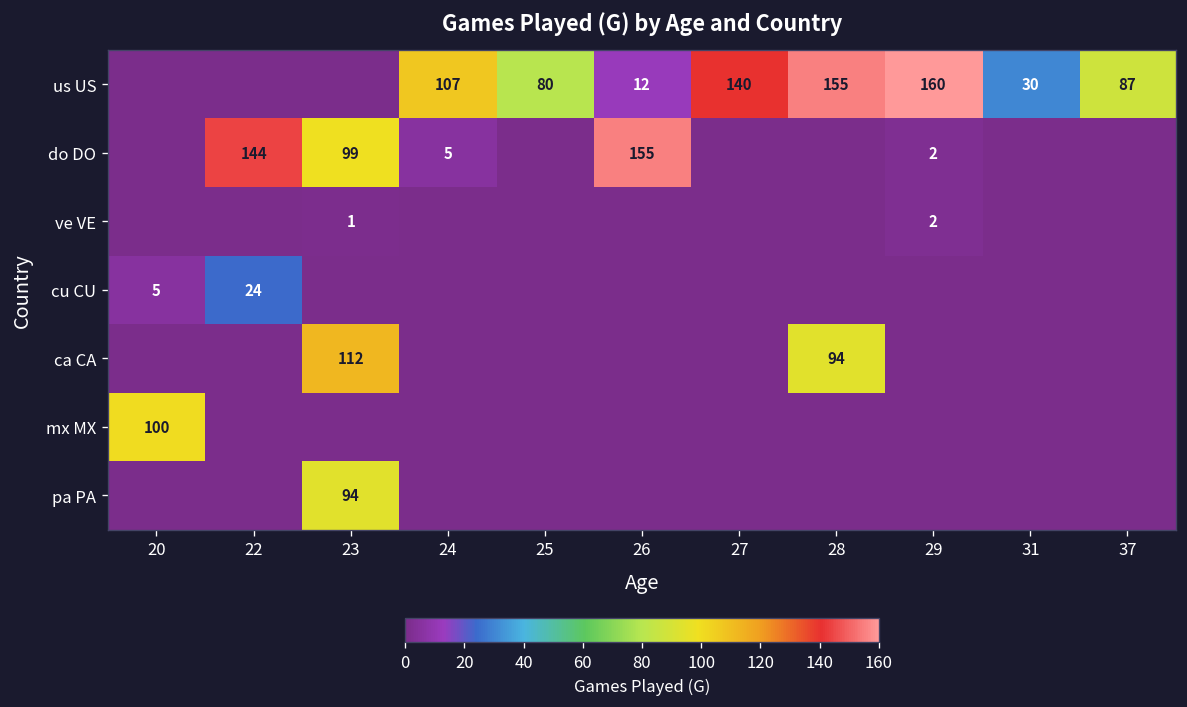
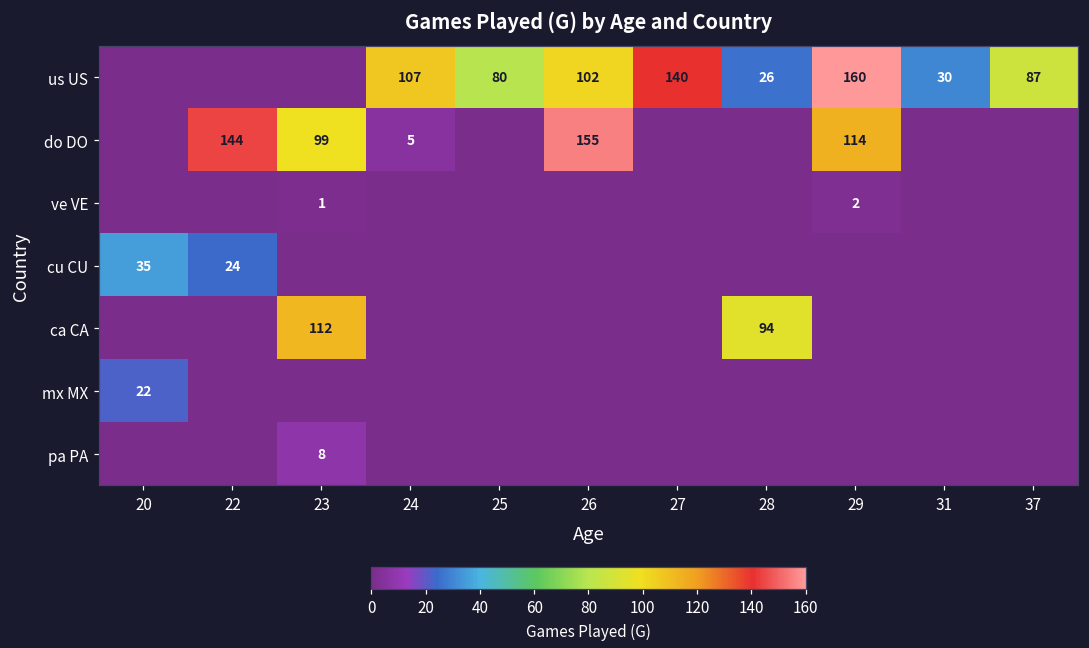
  {
    "us US": {
      "24": 107,
      "25": 80,
-     "26": 12,
+     "26": 102,
      "27": 140,
-     "28": 155,
+     "28": 26,
      "29": 160,
      "31": 30,
      "37": 87
    },
    "do DO": {
      "22": 144,
      "23": 99,
      "24": 5,
      "26": 155,
-     "29": 2
+     "29": 114
    },
    "ve VE": {
      "23": 1,
      "29": 2
    },
    "cu CU": {
-     "20": 5,
+     "20": 35,
      "22": 24
    },
    "ca CA": {
      "23": 112,
      "28": 94
    },
    "mx MX": {
-     "20": 100
+     "20": 22
    },
    "pa PA": {
-     "23": 94
+     "23": 8
    }
  }
